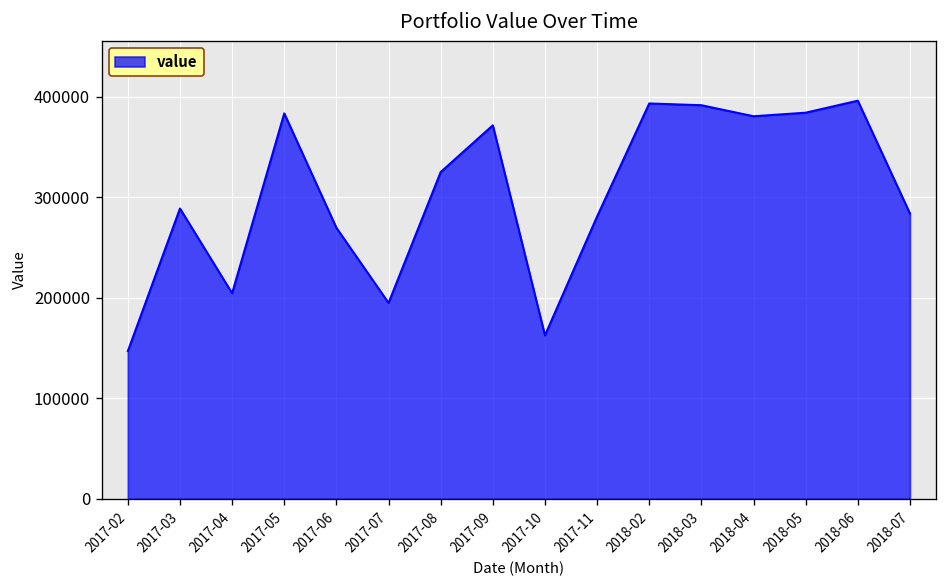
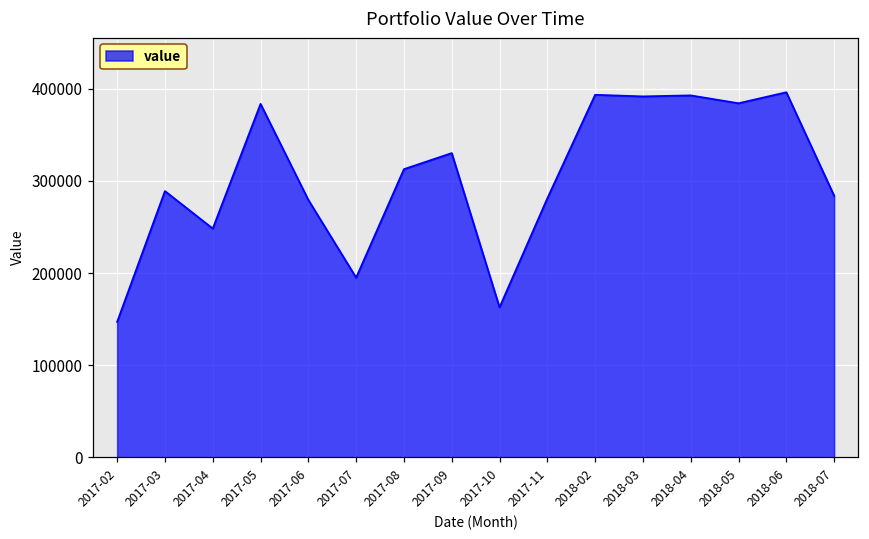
  {
    "2017-02": 150000,
    "2017-03": 290000,
-   "2017-04": 200000,
+   "2017-04": 250000,
    "2017-05": 380000,
-   "2017-06": 270000,
+   "2017-06": 280000,
    "2017-07": 190000,
-   "2017-08": 330000,
-   "2017-09": 370000,
+   "2017-08": 310000,
+   "2017-09": 330000,
    "2017-10": 160000,
    "2017-11": 280000,
    "2018-02": 390000,
    "2018-03": 390000,
-   "2018-04": 380000,
+   "2018-04": 390000,
    "2018-05": 380000,
    "2018-06": 400000,
    "2018-07": 280000
  }
